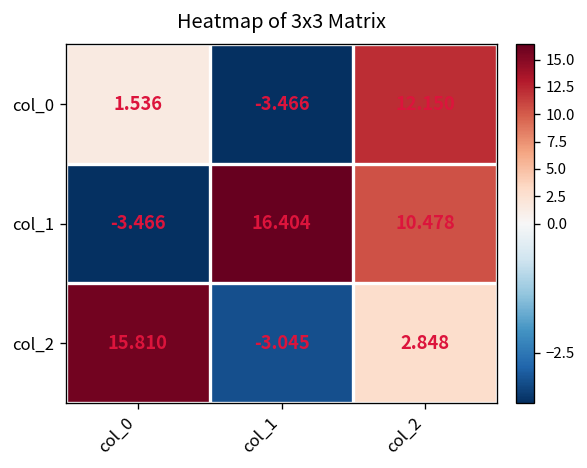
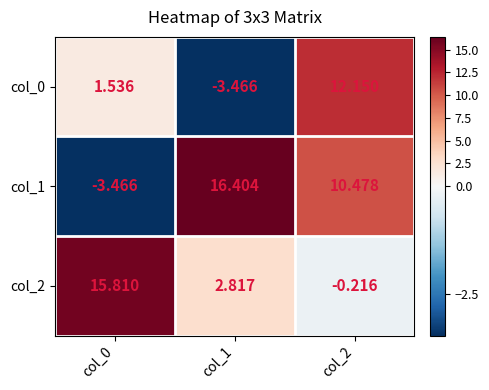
  {
    "col_0": {
      "col_0": 1.536,
      "col_1": -3.466
    },
    "col_1": {
      "col_0": -3.466,
      "col_1": 16.404,
      "col_2": 10.478
    },
    "col_2": {
      "col_0": 15.810,
-     "col_1": -3.045,
-     "col_2": 2.848
+     "col_1": 2.817,
+     "col_2": -0.216
    }
  }
